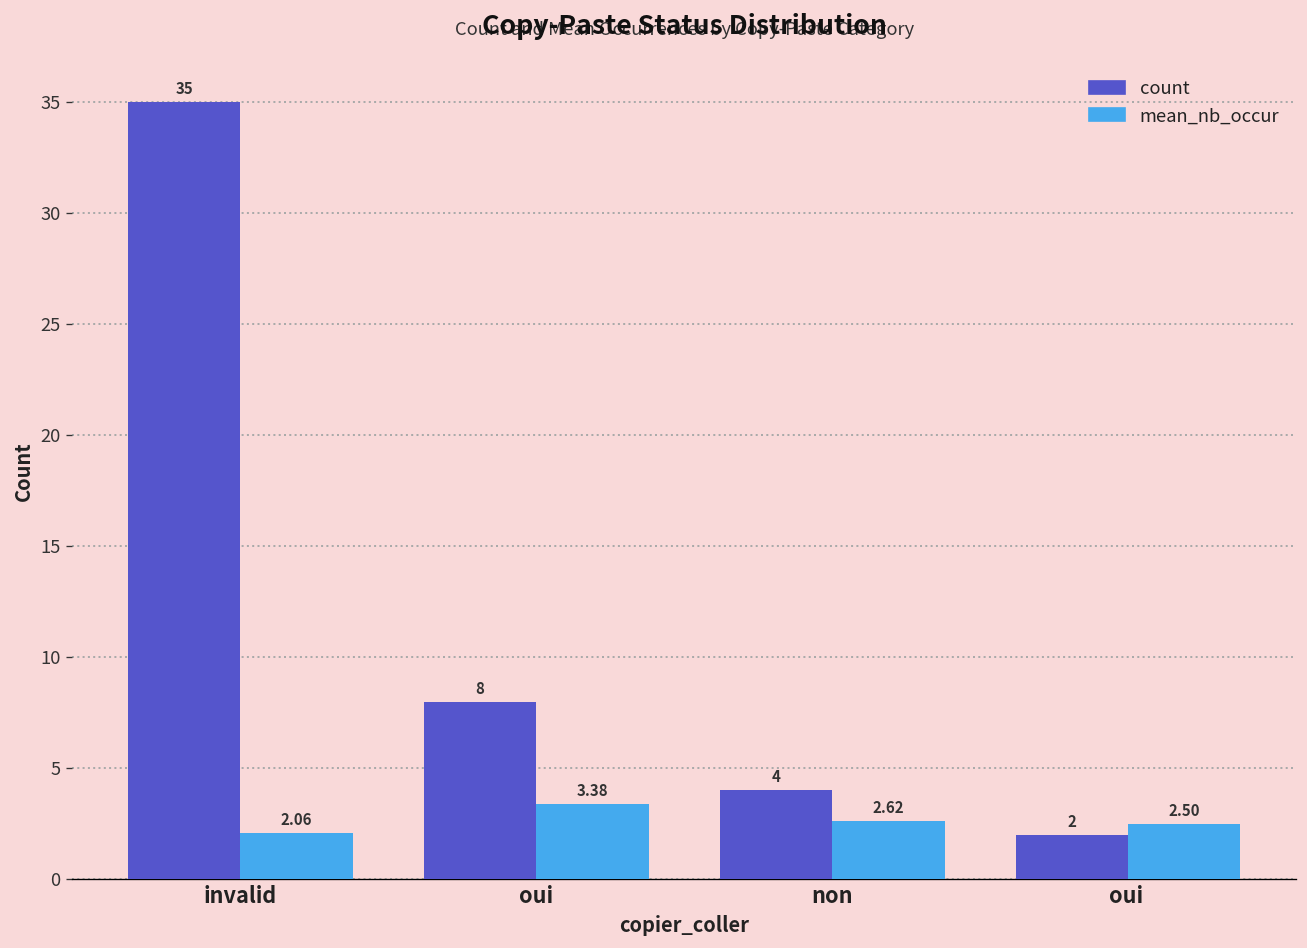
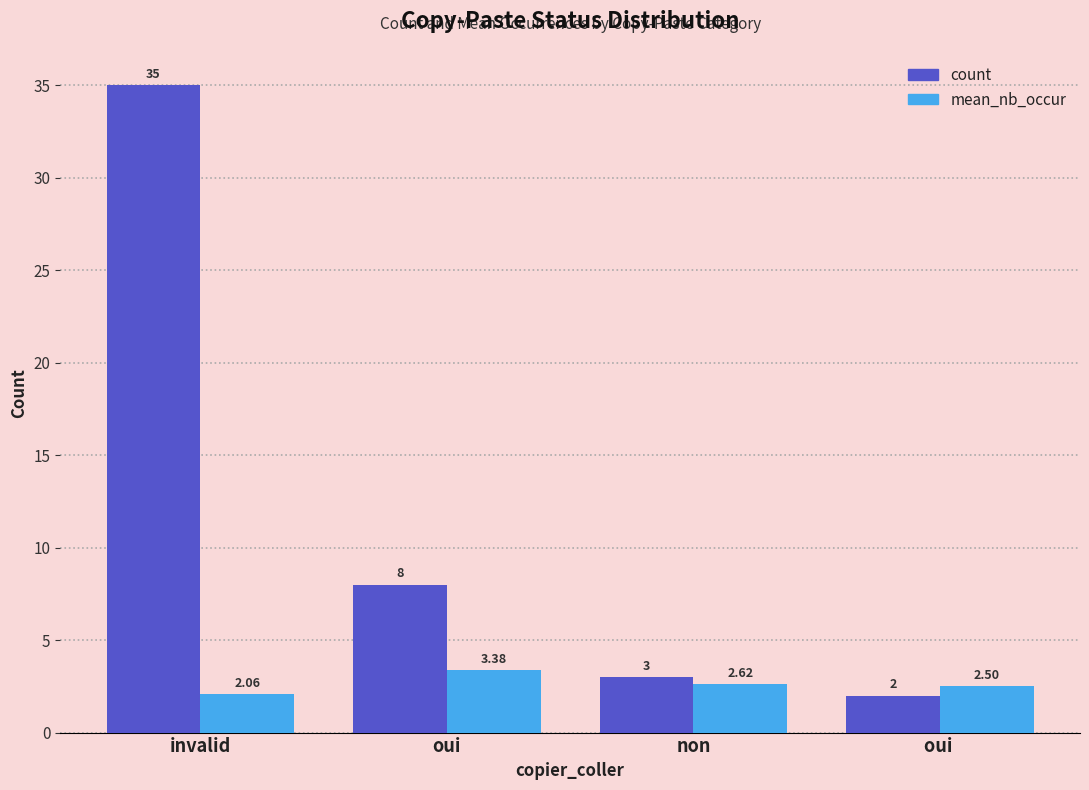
  {
    "count": {
      "invalid": 35,
-     "non": 4
+     "non": 3
    },
    "mean_nb_occur": {
      "invalid": 2.06,
      "non": 2.62
    }
  }
